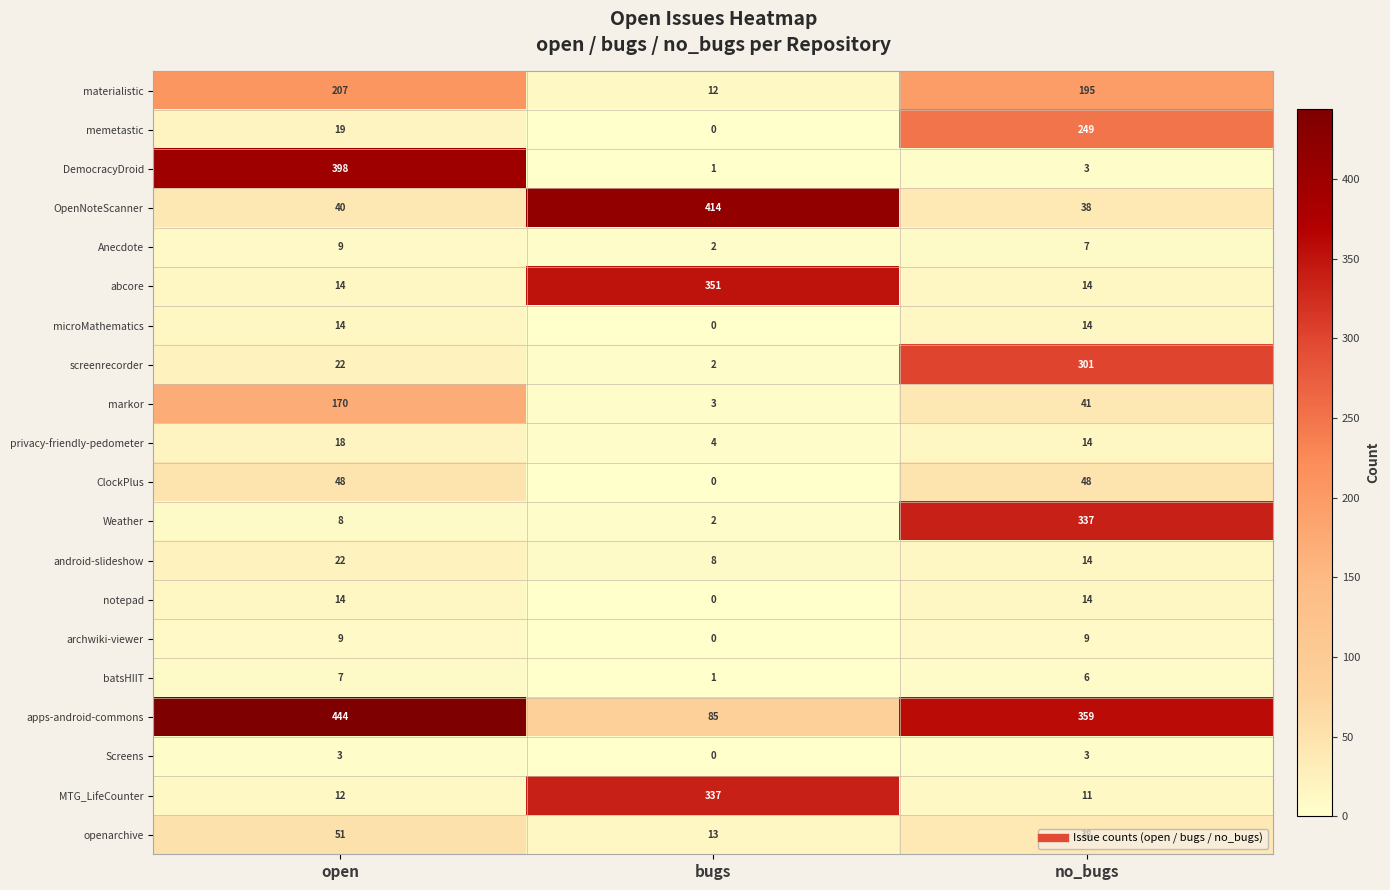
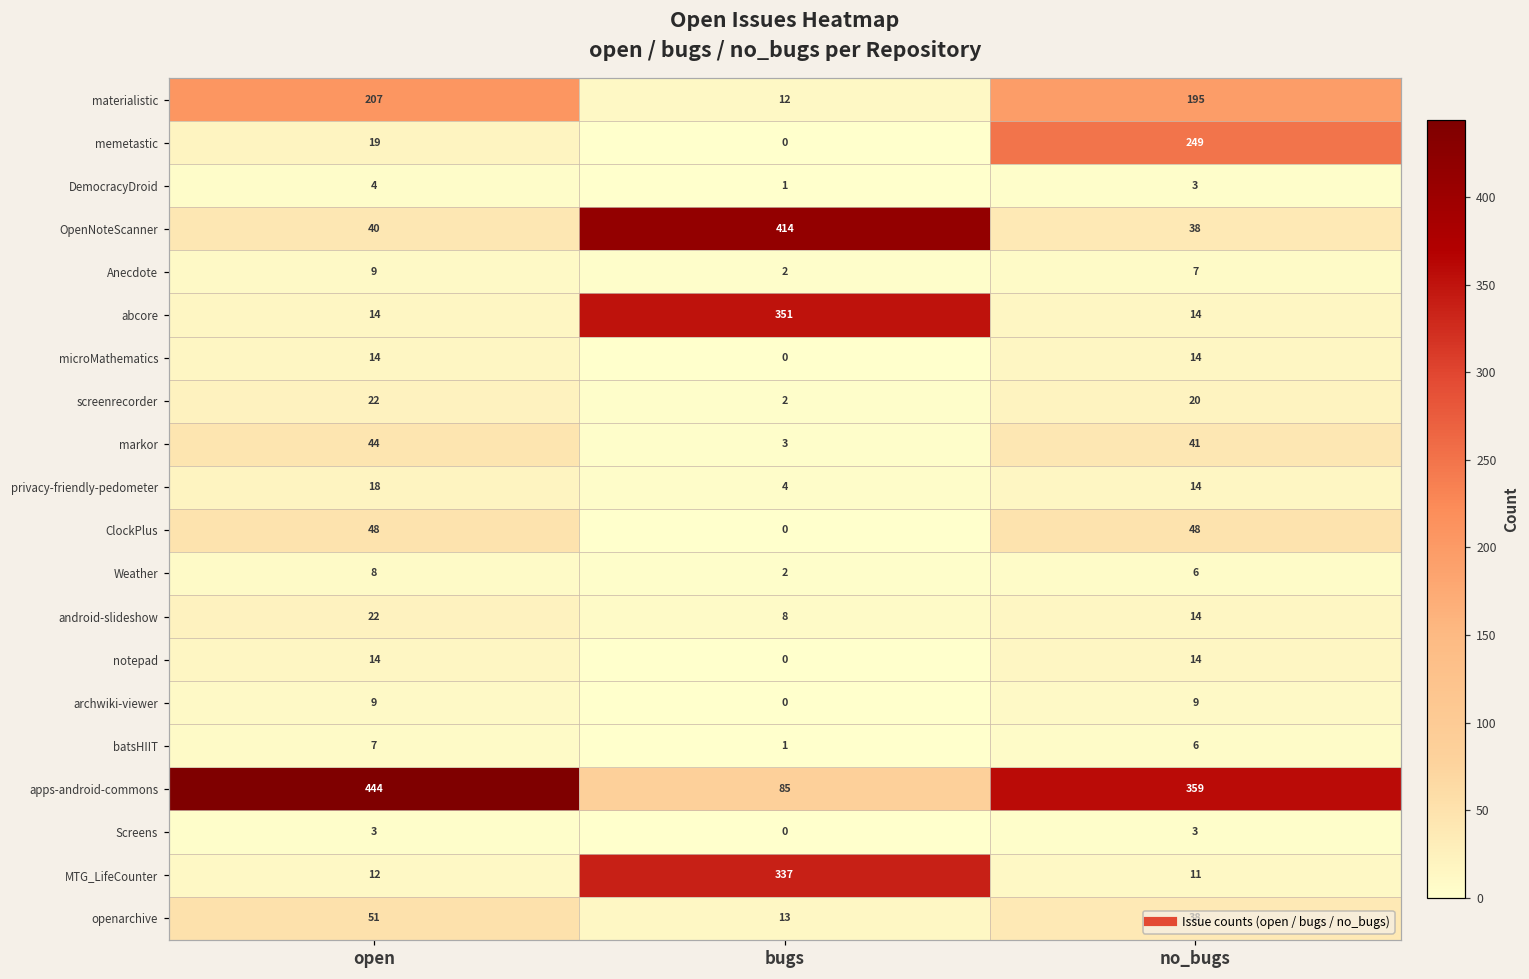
  {
    "materialistic": {
      "open": 207,
      "bugs": 12,
      "no_bugs": 195
    },
    "memetastic": {
      "open": 19,
      "bugs": 0,
      "no_bugs": 249
    },
    "DemocracyDroid": {
-     "open": 398,
+     "open": 4,
      "bugs": 1,
      "no_bugs": 3
    },
    "OpenNoteScanner": {
      "open": 40,
      "bugs": 414,
      "no_bugs": 38
    },
    "Anecdote": {
      "open": 9,
      "bugs": 2,
      "no_bugs": 7
    },
    "abcore": {
      "open": 14,
      "bugs": 351,
      "no_bugs": 14
    },
    "microMathematics": {
      "open": 14,
      "bugs": 0,
      "no_bugs": 14
    },
    "screenrecorder": {
      "open": 22,
      "bugs": 2,
-     "no_bugs": 301
+     "no_bugs": 20
    },
    "markor": {
-     "open": 170,
+     "open": 44,
      "bugs": 3,
      "no_bugs": 41
    },
    "privacy-friendly-pedometer": {
      "open": 18,
      "bugs": 4,
      "no_bugs": 14
    },
    "ClockPlus": {
      "open": 48,
      "bugs": 0,
      "no_bugs": 48
    },
    "Weather": {
      "open": 8,
      "bugs": 2,
-     "no_bugs": 337
+     "no_bugs": 6
    },
    "android-slideshow": {
      "open": 22,
      "bugs": 8,
      "no_bugs": 14
    },
    "notepad": {
      "open": 14,
      "bugs": 0,
      "no_bugs": 14
    },
    "archwiki-viewer": {
      "open": 9,
      "bugs": 0,
      "no_bugs": 9
    },
    "batsHIIT": {
      "open": 7,
      "bugs": 1,
      "no_bugs": 6
    },
    "apps-android-commons": {
      "open": 444,
      "bugs": 85,
      "no_bugs": 359
    },
    "Screens": {
      "open": 3,
      "bugs": 0,
      "no_bugs": 3
    },
    "MTG_LifeCounter": {
      "open": 12,
      "bugs": 337,
      "no_bugs": 11
    },
    "openarchive": {
      "open": 51,
      "bugs": 13
    }
  }
